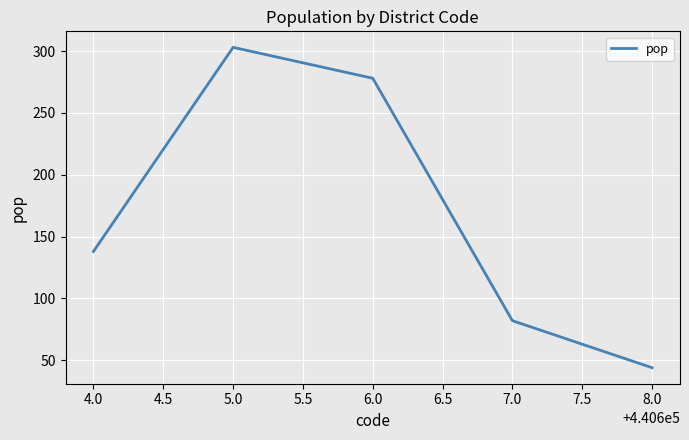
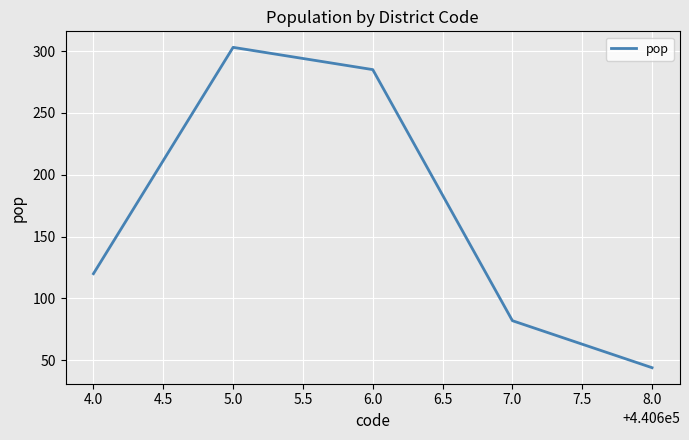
  {
-   "4.0": 138,
+   "4.0": 120,
    "5.0": 303,
-   "6.0": 278,
+   "6.0": 285,
    "7.0": 82,
    "8.0": 44
  }
